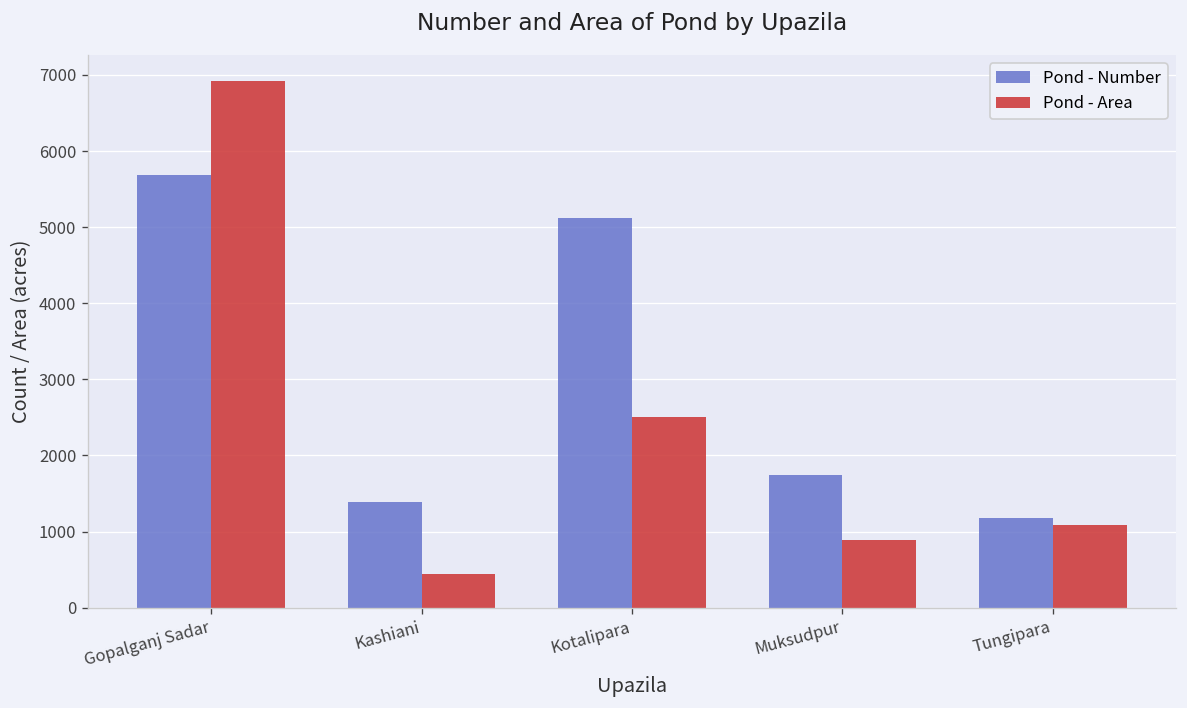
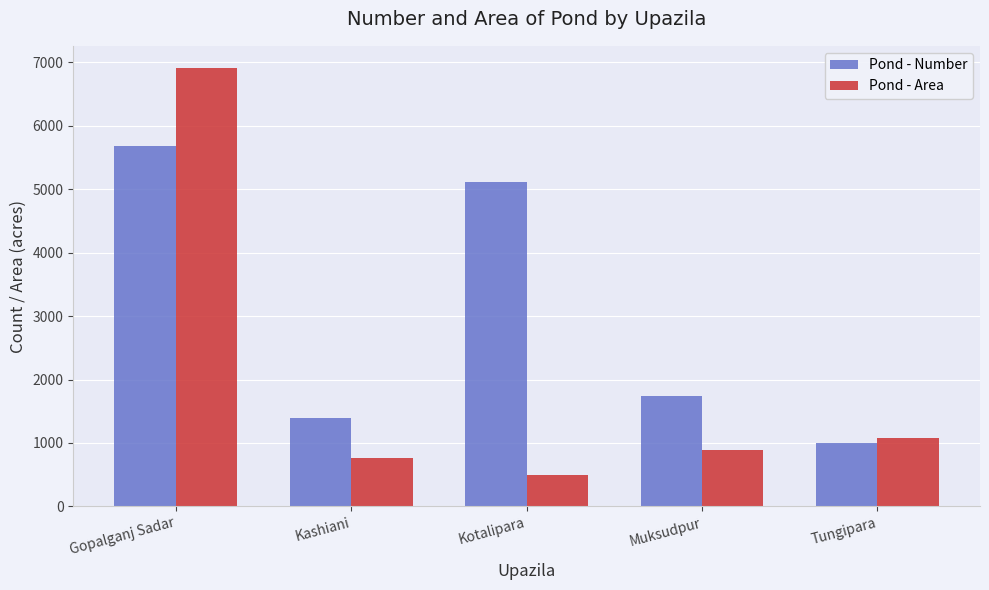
  {
    "Pond - Number": {
      "Gopalganj Sadar": 5700,
      "Kashiani": 1400,
      "Kotalipara": 5100,
      "Muksudpur": 1700,
-     "Tungipara": 1200
+     "Tungipara": 1000
    },
    "Pond - Area": {
      "Gopalganj Sadar": 6900,
-     "Kashiani": 400,
-     "Kotalipara": 2500,
+     "Kashiani": 800,
+     "Kotalipara": 500,
      "Muksudpur": 900,
      "Tungipara": 1100
    }
  }
